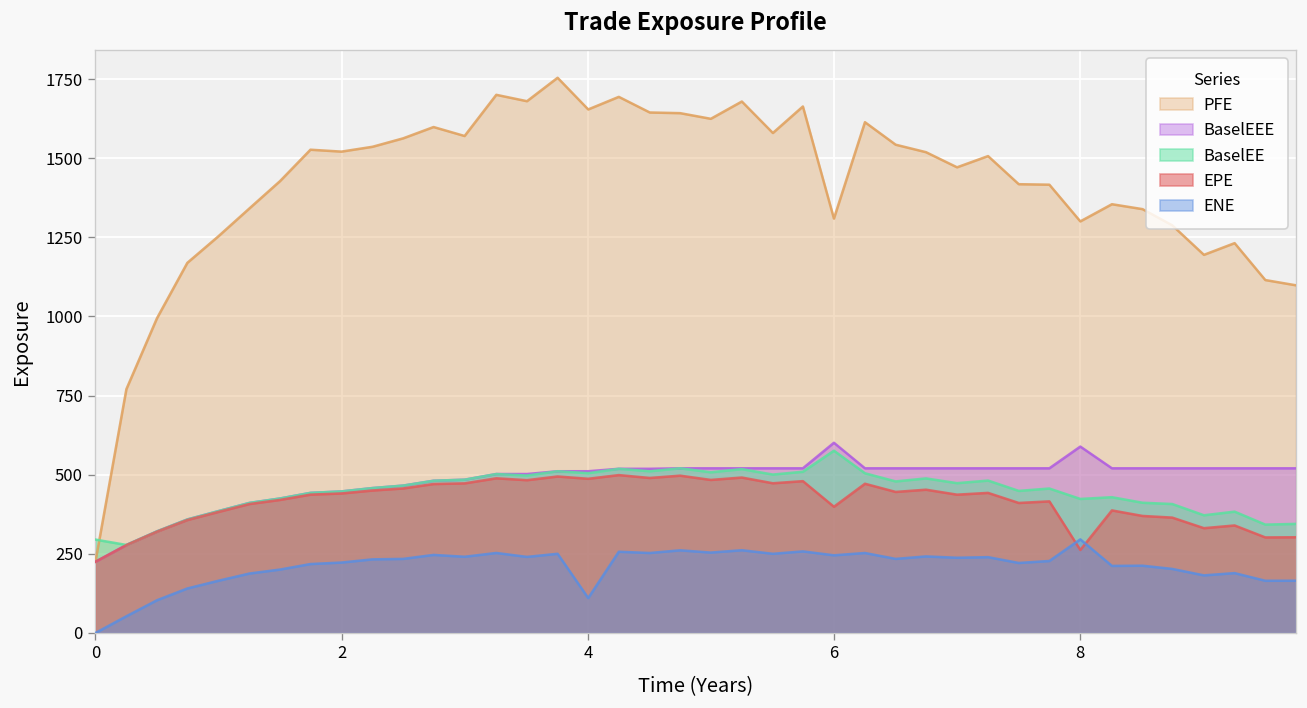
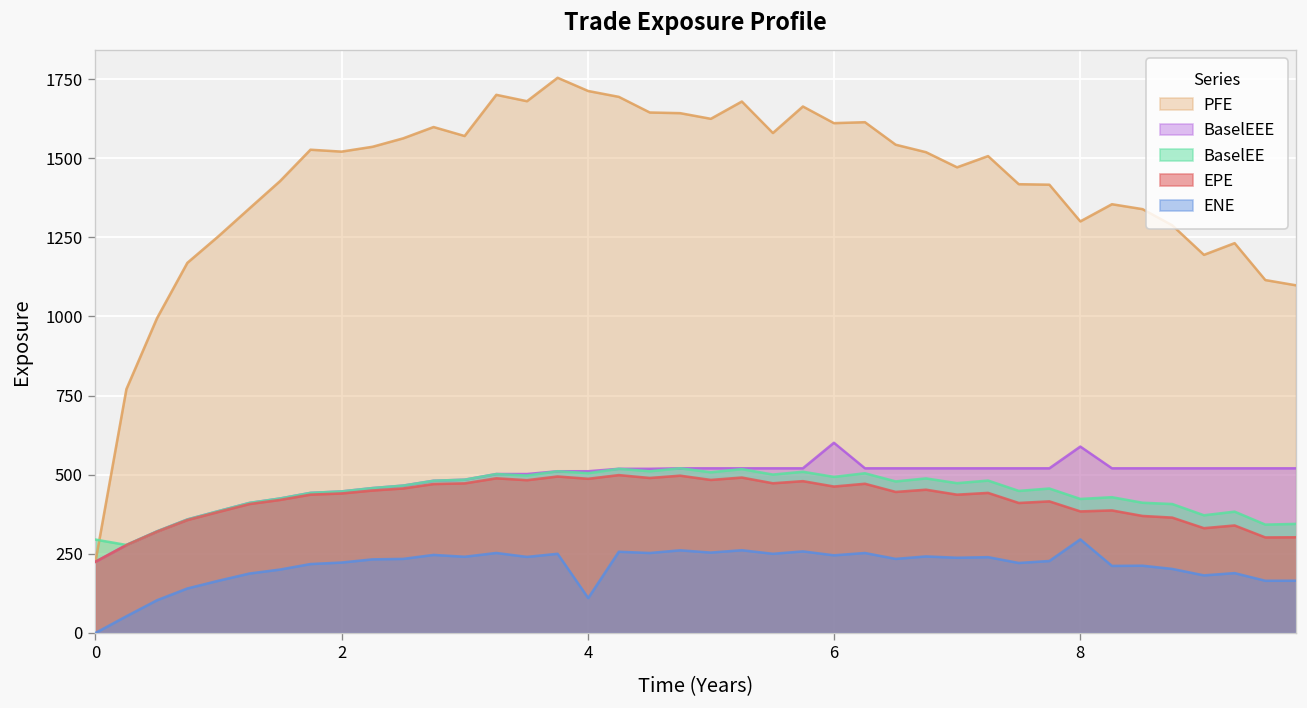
  {
    "PFE": {
      "2": 1520,
-     "4": 1650,
-     "6": 1310,
+     "4": 1710,
+     "6": 1610,
      "8": 1300
    },
    "BaselEEE": {
      "6": 600,
      "8": 590
    },
    "BaselEE": {
      "0": 300,
-     "6": 580,
+     "6": 490,
      "8": 420
    },
    "EPE": {
      "4": 490,
-     "6": 400,
-     "8": 260
+     "6": 460,
+     "8": 380
    },
    "ENE": {
      "0": 0,
      "2": 220,
      "4": 110,
      "6": 250,
      "8": 300
    }
  }
